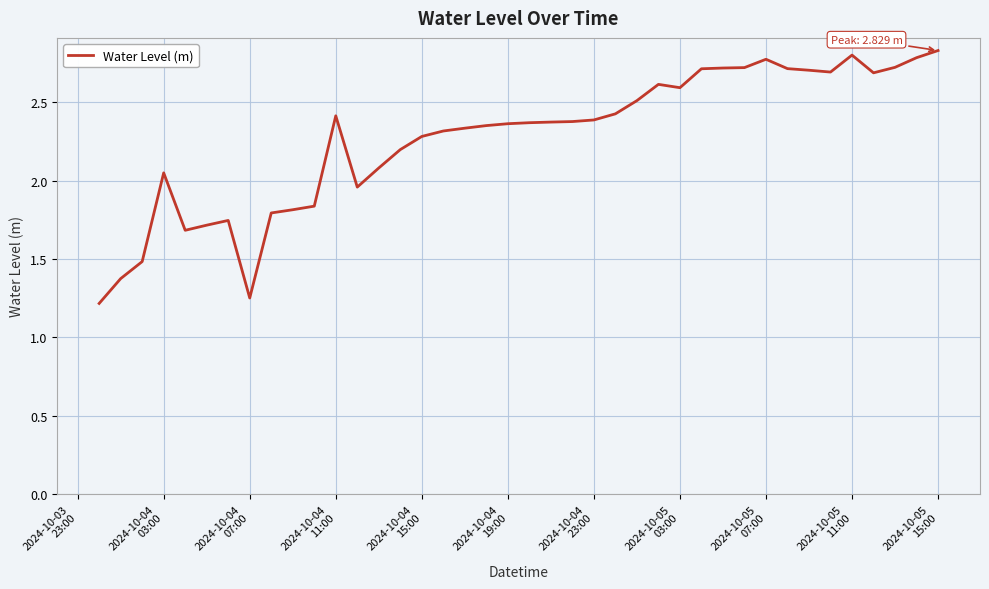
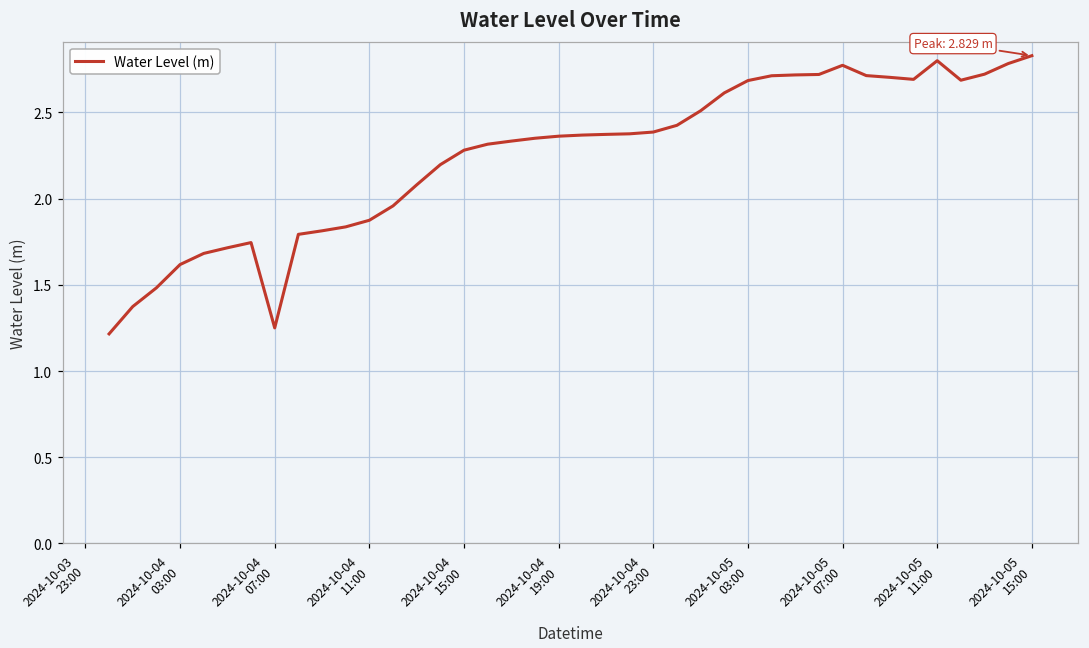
  {
-   "2024-10-04 03:00": 2.05,
+   "2024-10-04 03:00": 1.62,
    "2024-10-04 07:00": 1.25,
-   "2024-10-04 11:00": 2.41,
+   "2024-10-04 11:00": 1.87,
    "2024-10-04 15:00": 2.28,
    "2024-10-04 19:00": 2.36,
    "2024-10-04 23:00": 2.39,
-   "2024-10-05 03:00": 2.59,
+   "2024-10-05 03:00": 2.69,
    "2024-10-05 07:00": 2.77,
    "2024-10-05 15:00": 2.83
  }
